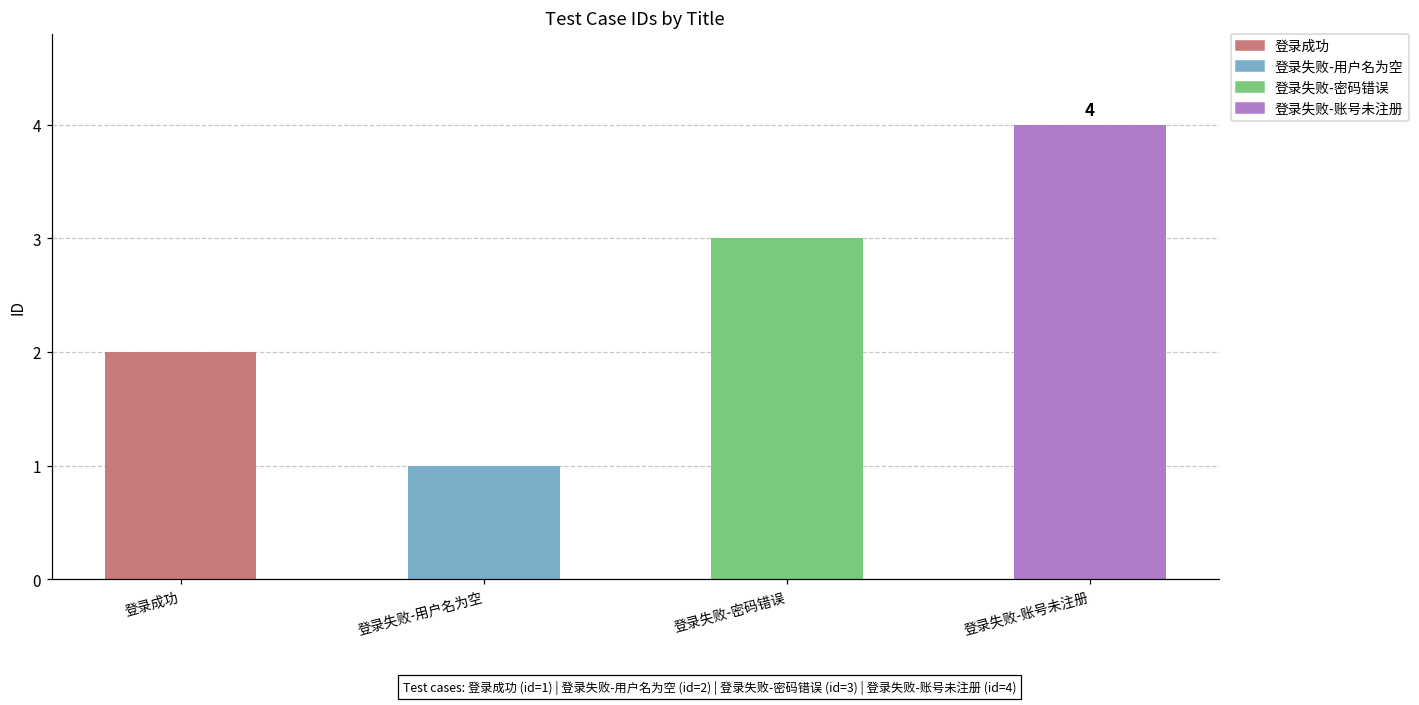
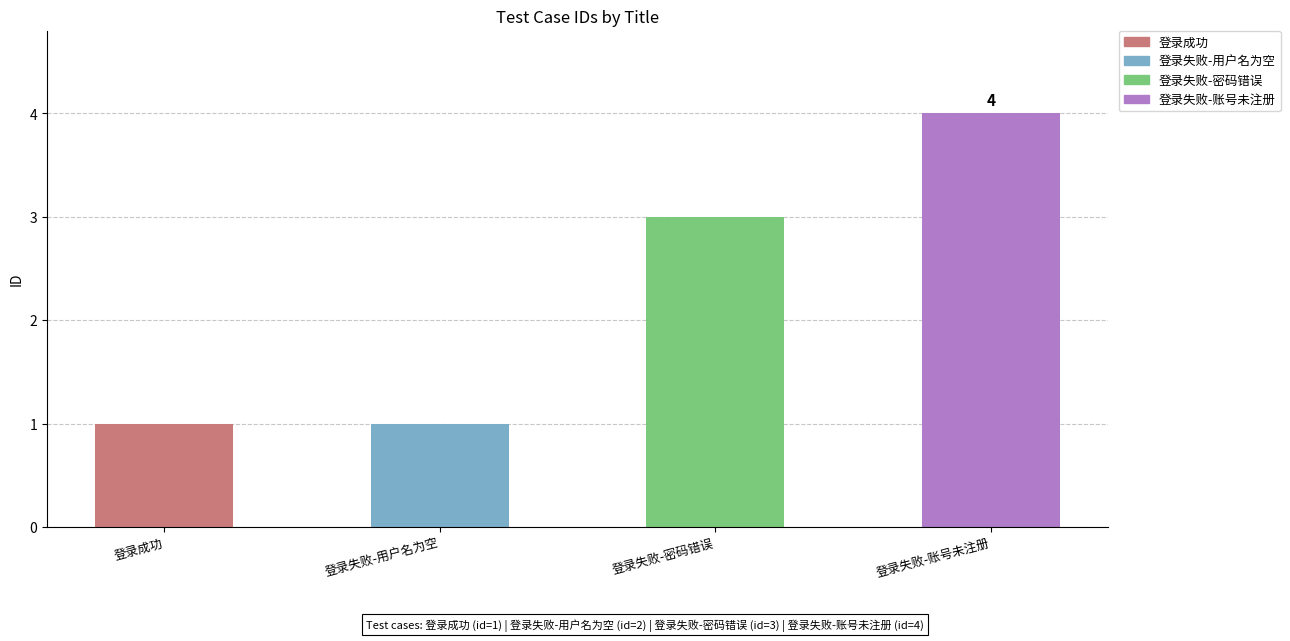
  {
-   "登录成功": 2,
+   "登录成功": 1,
    "登录失败-用户名为空": 1,
    "登录失败-密码错误": 3
  }
